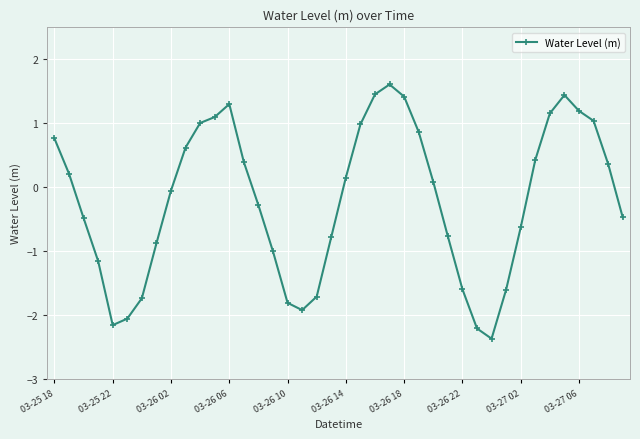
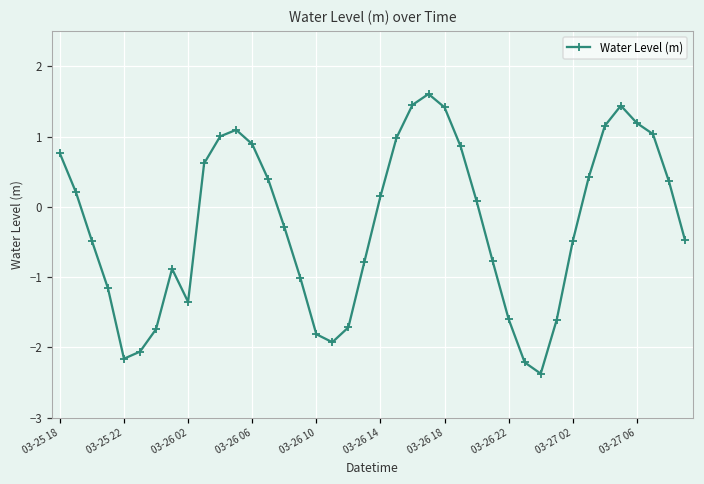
  {
    "03-25 18": 0.8,
    "03-25 22": -2.2,
-   "03-26 02": -0.1,
-   "03-26 06": 1.3,
+   "03-26 02": -1.4,
+   "03-26 06": 0.9,
    "03-26 10": -1.8,
    "03-26 14": 0.1,
    "03-26 18": 1.4,
    "03-26 22": -1.6,
-   "03-27 02": -0.6,
+   "03-27 02": -0.5,
    "03-27 06": 1.2
  }
